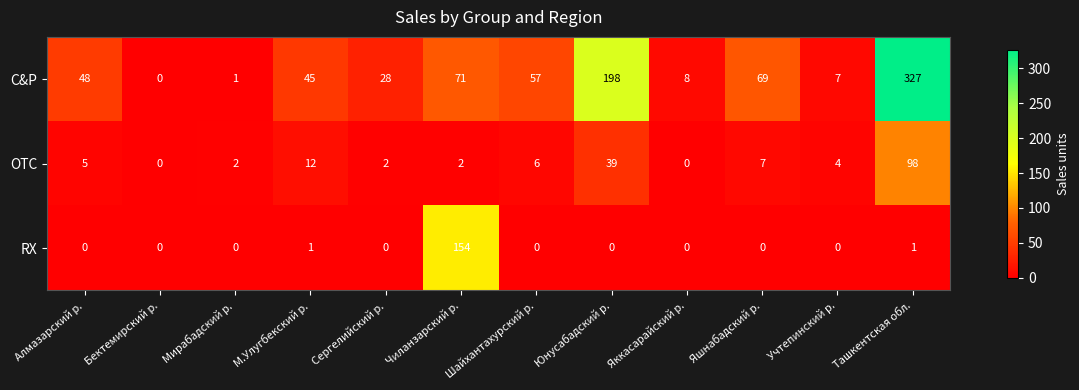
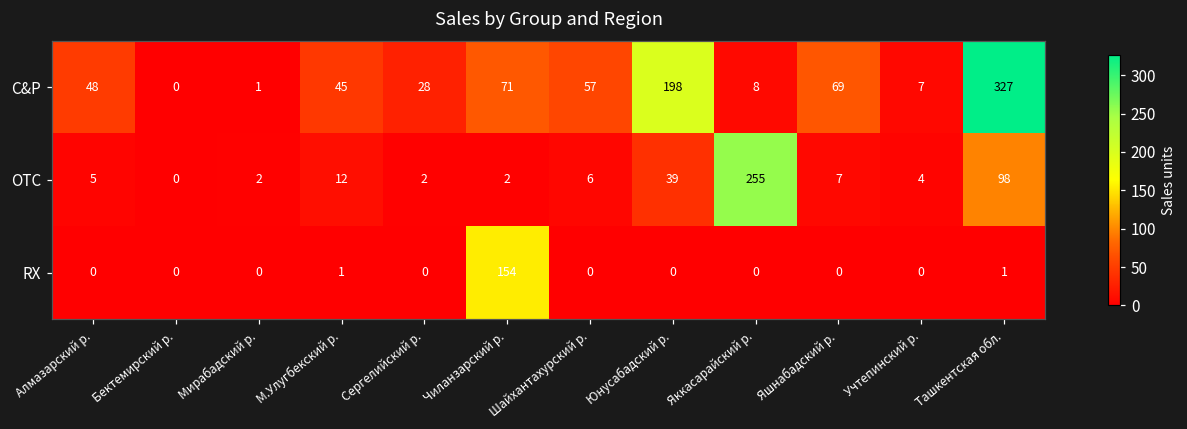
  {
    "C&P": {
      "Алмазарский р.": 48,
      "Бектемирский р.": 0,
      "Мирабадский р.": 1,
      "М.Улугбекский р.": 45,
      "Сергелийский р.": 28,
      "Чиланзарский р.": 71,
      "Шайхантахурский р.": 57,
      "Юнусабадский р.": 198,
      "Яккасарайский р.": 8,
      "Яшнабадский р.": 69,
      "Учтепинский р.": 7,
      "Ташкентская обл.": 327
    },
    "OTC": {
      "Алмазарский р.": 5,
      "Бектемирский р.": 0,
      "Мирабадский р.": 2,
      "М.Улугбекский р.": 12,
      "Сергелийский р.": 2,
      "Чиланзарский р.": 2,
      "Шайхантахурский р.": 6,
      "Юнусабадский р.": 39,
-     "Яккасарайский р.": 0,
+     "Яккасарайский р.": 255,
      "Яшнабадский р.": 7,
      "Учтепинский р.": 4,
      "Ташкентская обл.": 98
    },
    "RX": {
      "Алмазарский р.": 0,
      "Бектемирский р.": 0,
      "Мирабадский р.": 0,
      "М.Улугбекский р.": 1,
      "Сергелийский р.": 0,
      "Чиланзарский р.": 154,
      "Шайхантахурский р.": 0,
      "Юнусабадский р.": 0,
      "Яккасарайский р.": 0,
      "Яшнабадский р.": 0,
      "Учтепинский р.": 0,
      "Ташкентская обл.": 1
    }
  }
